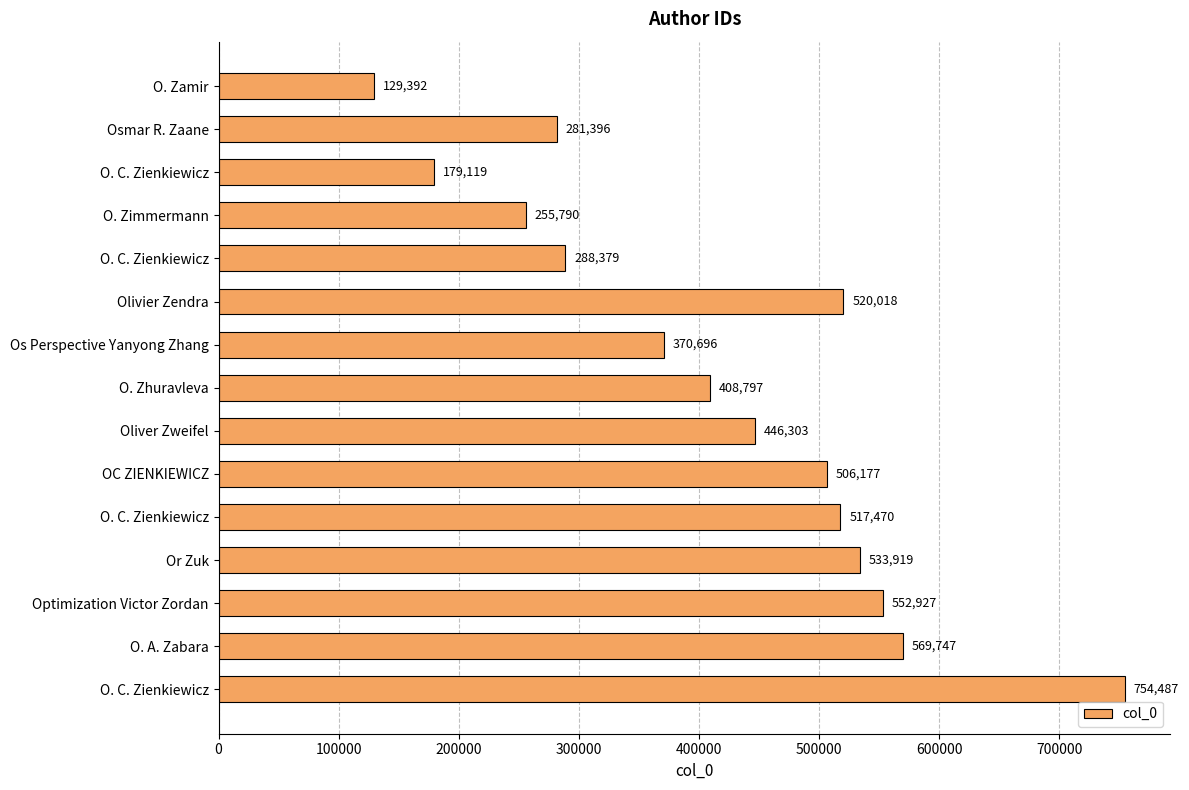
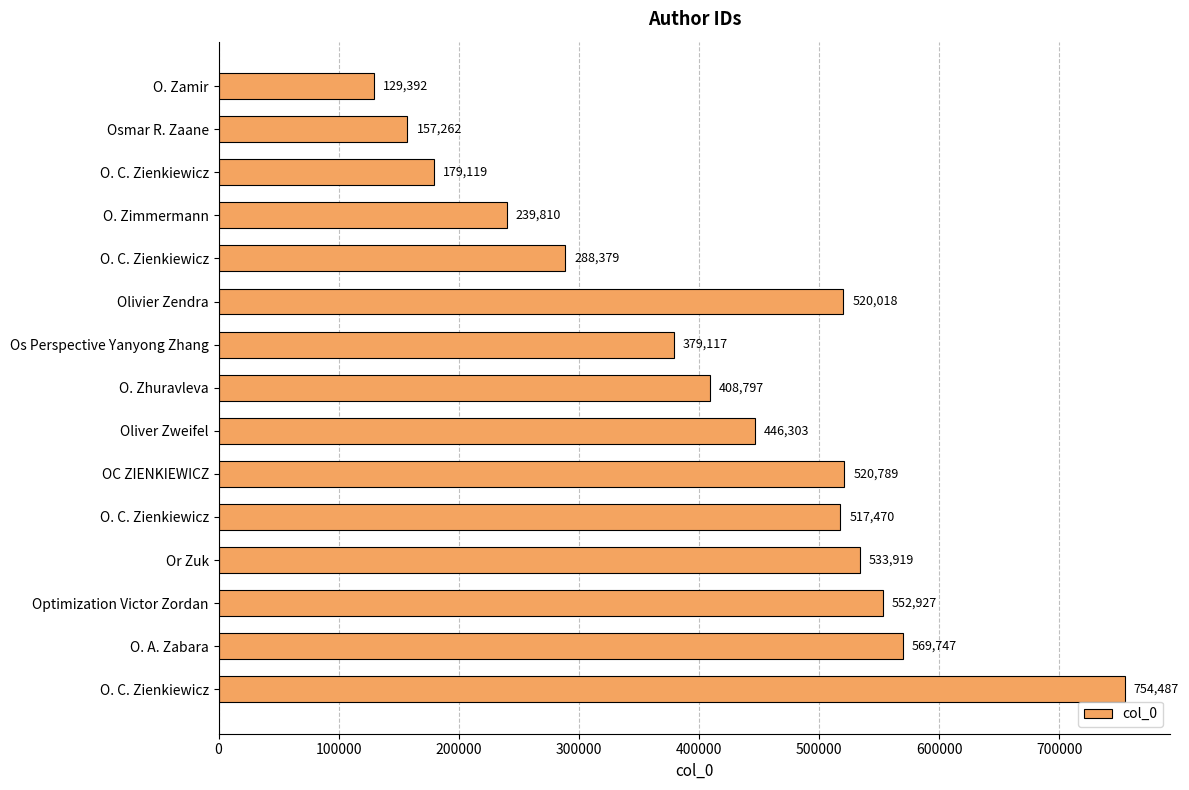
  {
    "O. Zamir": "129,392",
-   "Osmar R. Zaane": "281,396",
-   "O. Zimmermann": "255,790",
+   "Osmar R. Zaane": "157,262",
+   "O. Zimmermann": "239,810",
    "Olivier Zendra": "520,018",
-   "Os Perspective Yanyong Zhang": "370,696",
+   "Os Perspective Yanyong Zhang": "379,117",
    "O. Zhuravleva": "408,797",
    "Oliver Zweifel": "446,303",
-   "OC ZIENKIEWICZ": "506,177",
+   "OC ZIENKIEWICZ": "520,789",
    "Or Zuk": "533,919",
    "Optimization Victor Zordan": "552,927",
    "O. A. Zabara": "569,747"
  }
